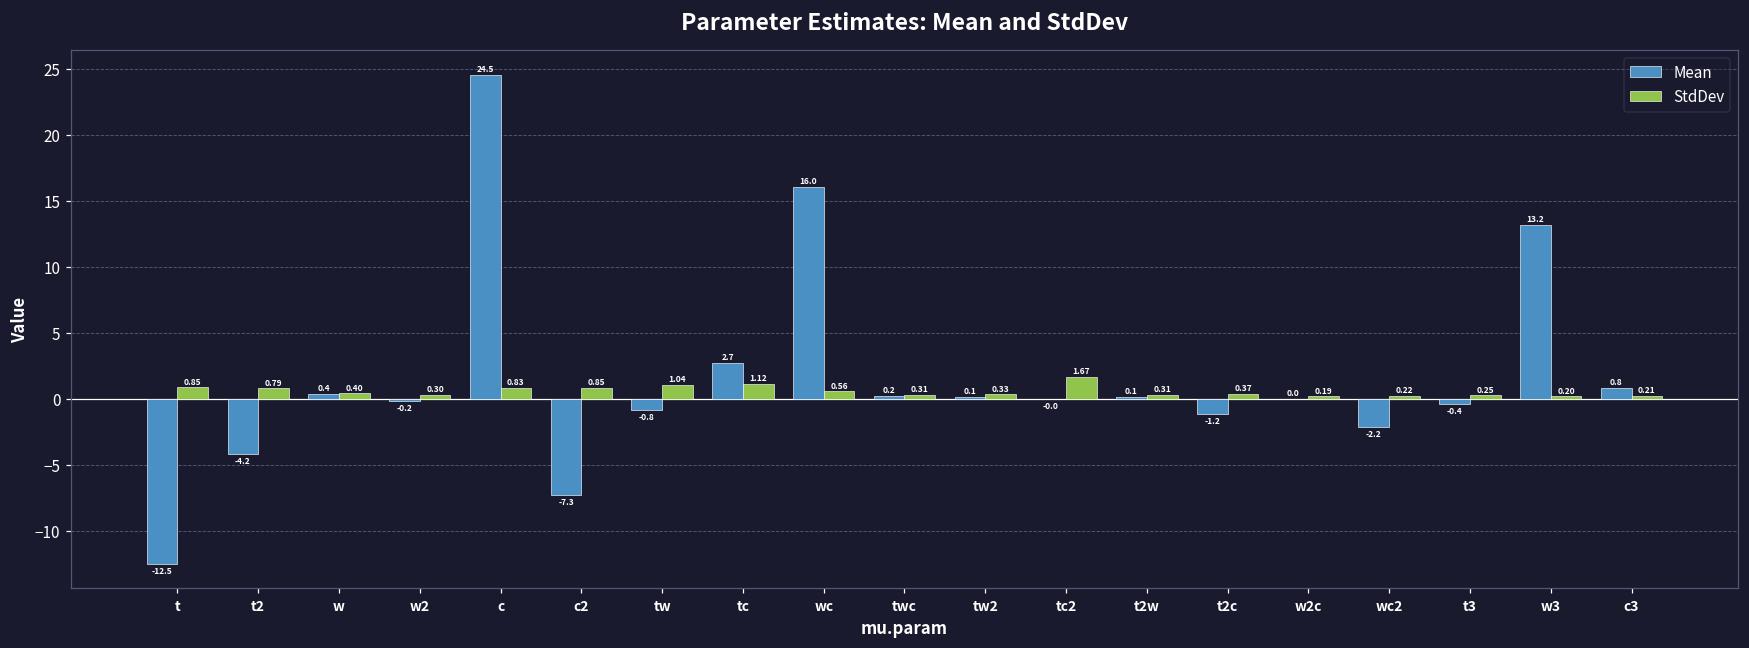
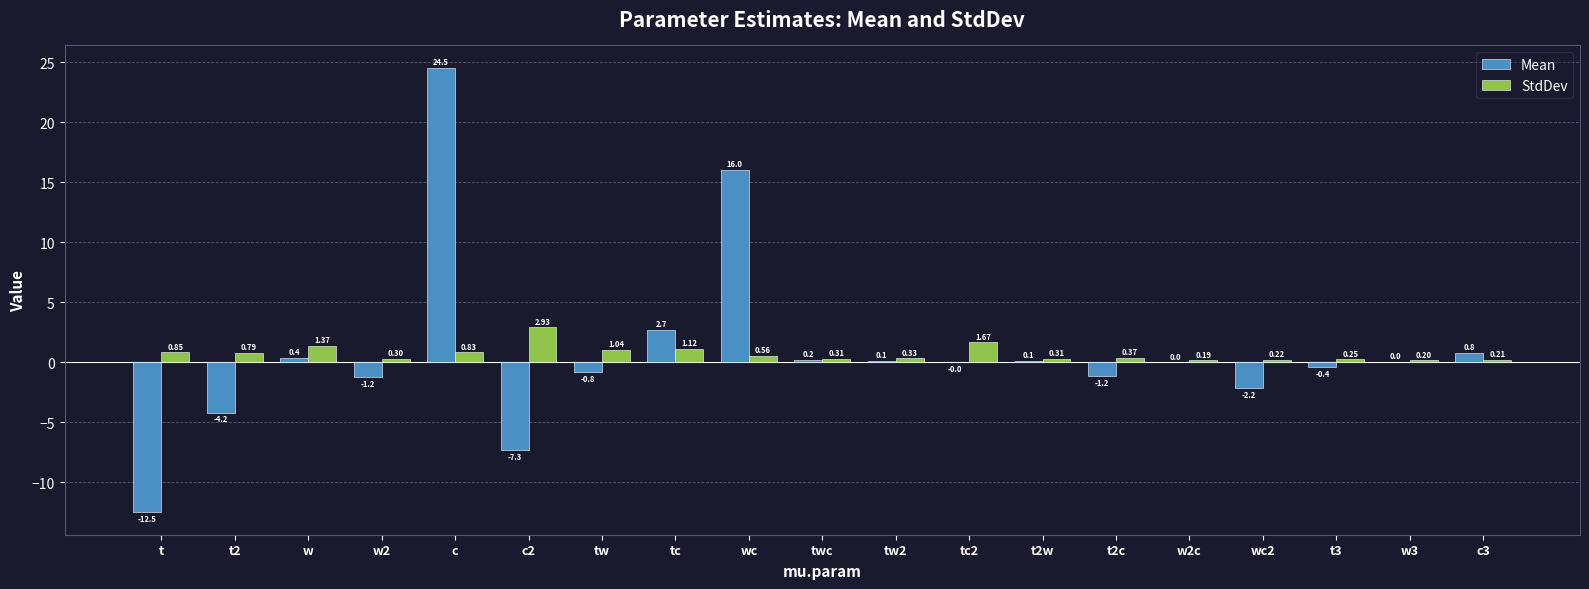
  {
    "Mean": {
      "t": -12.5,
      "t2": -4.2,
      "w": 0.4,
-     "w2": -0.2,
+     "w2": -1.2,
      "c": 24.5,
      "c2": -7.3,
      "tw": -0.8,
      "tc": 2.7,
      "wc": 16.0,
      "twc": 0.2,
      "tw2": 0.1,
      "tc2": -0.0,
      "t2w": 0.1,
      "t2c": -1.2,
      "w2c": 0.0,
      "wc2": -2.2,
      "t3": -0.4,
-     "w3": 13.2,
+     "w3": 0.0,
      "c3": 0.8
    },
    "StdDev": {
      "t": 0.85,
      "t2": 0.79,
-     "w": 0.40,
+     "w": 1.37,
      "w2": 0.30,
      "c": 0.83,
-     "c2": 0.85,
+     "c2": 2.93,
      "tw": 1.04,
      "tc": 1.12,
      "wc": 0.56,
      "twc": 0.31,
      "tw2": 0.33,
      "tc2": 1.67,
      "t2w": 0.31,
      "t2c": 0.37,
      "w2c": 0.19,
      "wc2": 0.22,
      "t3": 0.25,
      "w3": 0.20,
      "c3": 0.21
    }
  }
